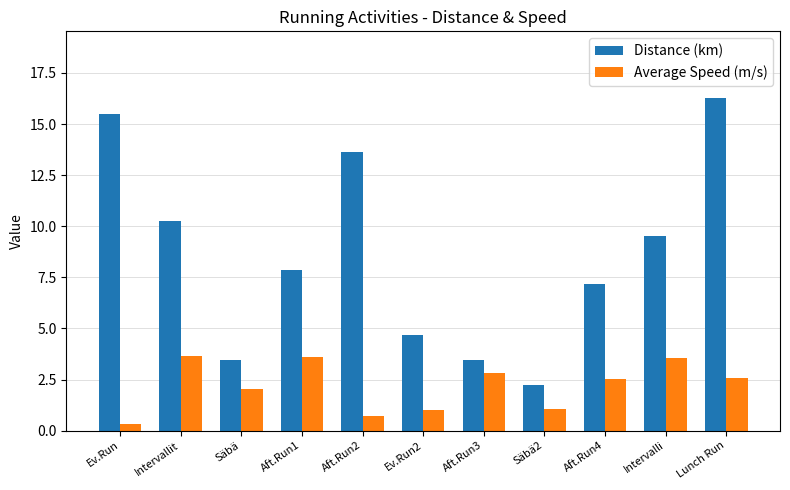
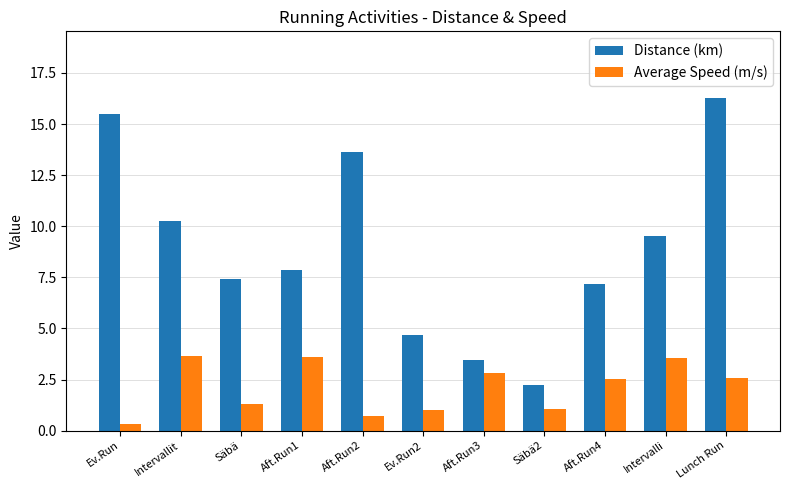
  {
    "Distance (km)": {
      "Ev.Run": 15.5,
      "Intervallit": 10.3,
-     "Säbä": 3.5,
+     "Säbä": 7.4,
      "Aft.Run1": 7.8,
      "Aft.Run2": 13.6,
      "Ev.Run2": 4.7,
      "Aft.Run3": 3.5,
      "Säbä2": 2.3,
      "Aft.Run4": 7.2,
      "Intervalli": 9.5,
      "Lunch Run": 16.3
    },
    "Average Speed (m/s)": {
      "Ev.Run": 0.3,
      "Intervallit": 3.7,
-     "Säbä": 2.1,
+     "Säbä": 1.3,
      "Aft.Run1": 3.6,
      "Aft.Run2": 0.7,
      "Ev.Run2": 1.0,
      "Aft.Run3": 2.8,
      "Säbä2": 1.1,
      "Aft.Run4": 2.5,
      "Intervalli": 3.6,
      "Lunch Run": 2.6
    }
  }
